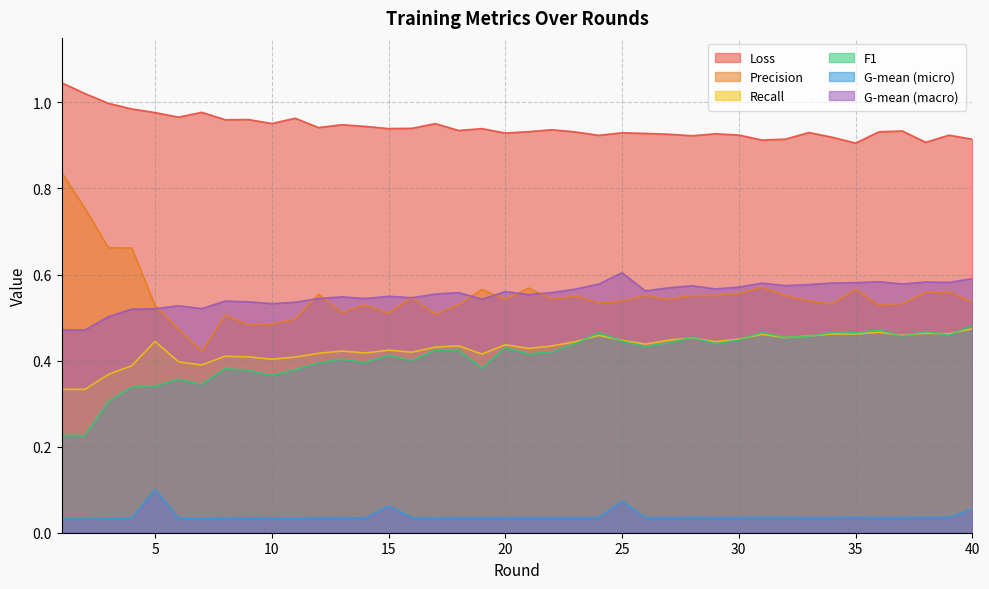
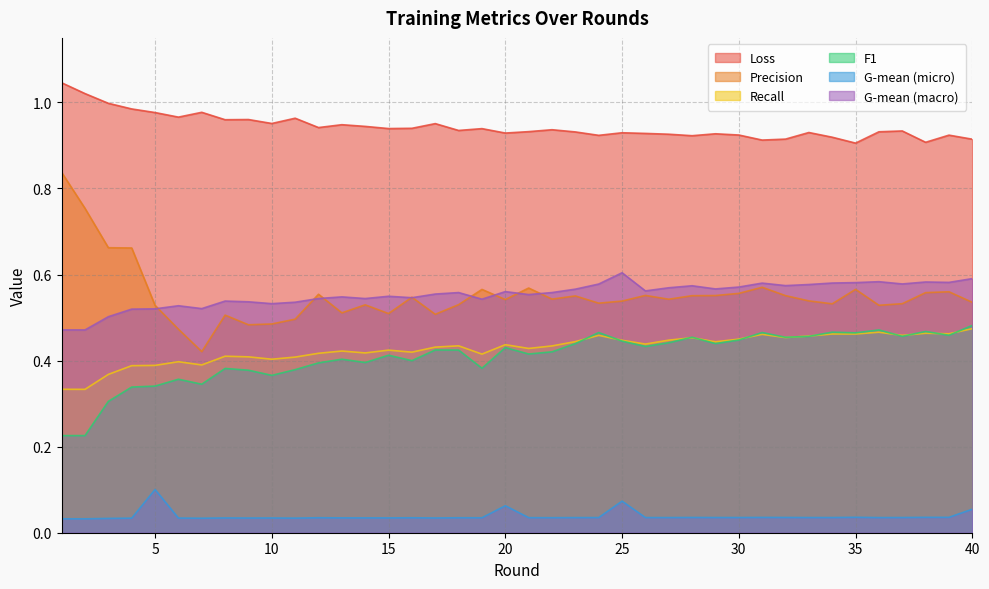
  {
    "Recall": {
-     "5": 0.44,
+     "5": 0.39,
      "10": 0.40,
      "15": 0.42,
      "20": 0.44,
      "40": 0.47
    },
    "F1": {
      "5": 0.34,
      "10": 0.37,
      "15": 0.41,
      "20": 0.43,
      "40": 0.48
    },
    "G-mean (micro)": {
      "5": 0.10,
      "10": 0.03,
-     "15": 0.06,
-     "20": 0.03,
+     "15": 0.03,
+     "20": 0.06,
      "25": 0.07,
      "30": 0.04,
      "35": 0.04,
      "40": 0.05
    },
    "G-mean (macro)": {
      "5": 0.52,
      "10": 0.53,
      "15": 0.55,
      "20": 0.56,
      "25": 0.60,
      "30": 0.57,
      "35": 0.58,
      "40": 0.59
    }
  }
